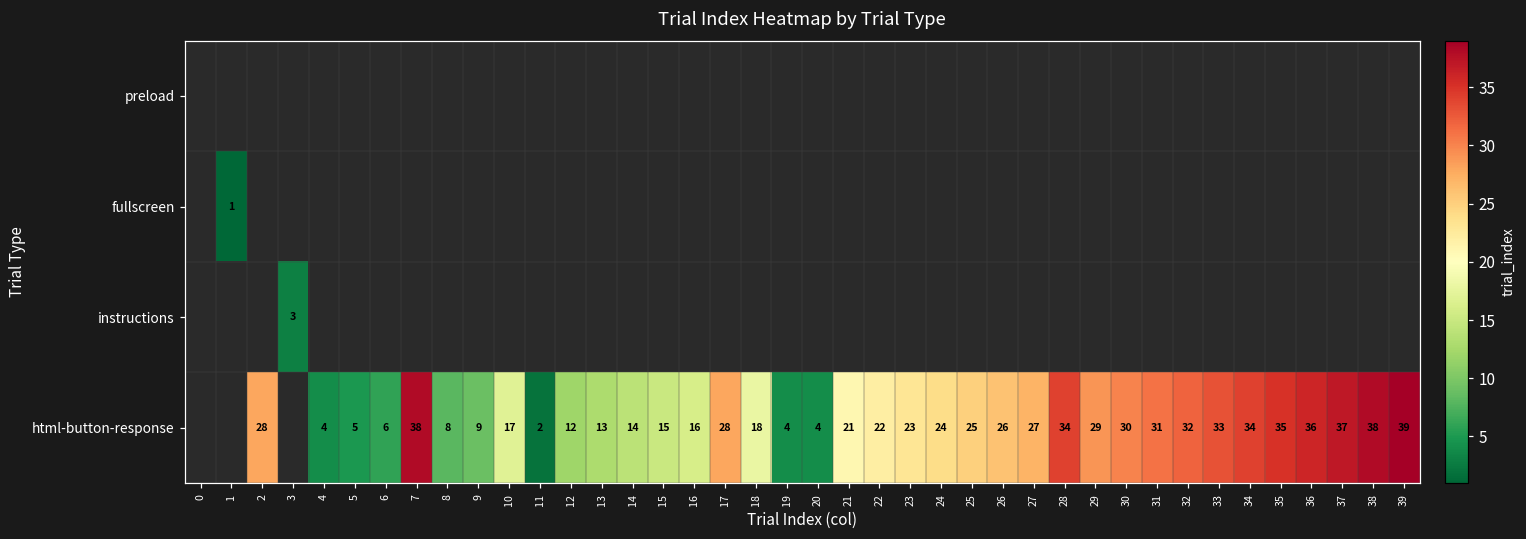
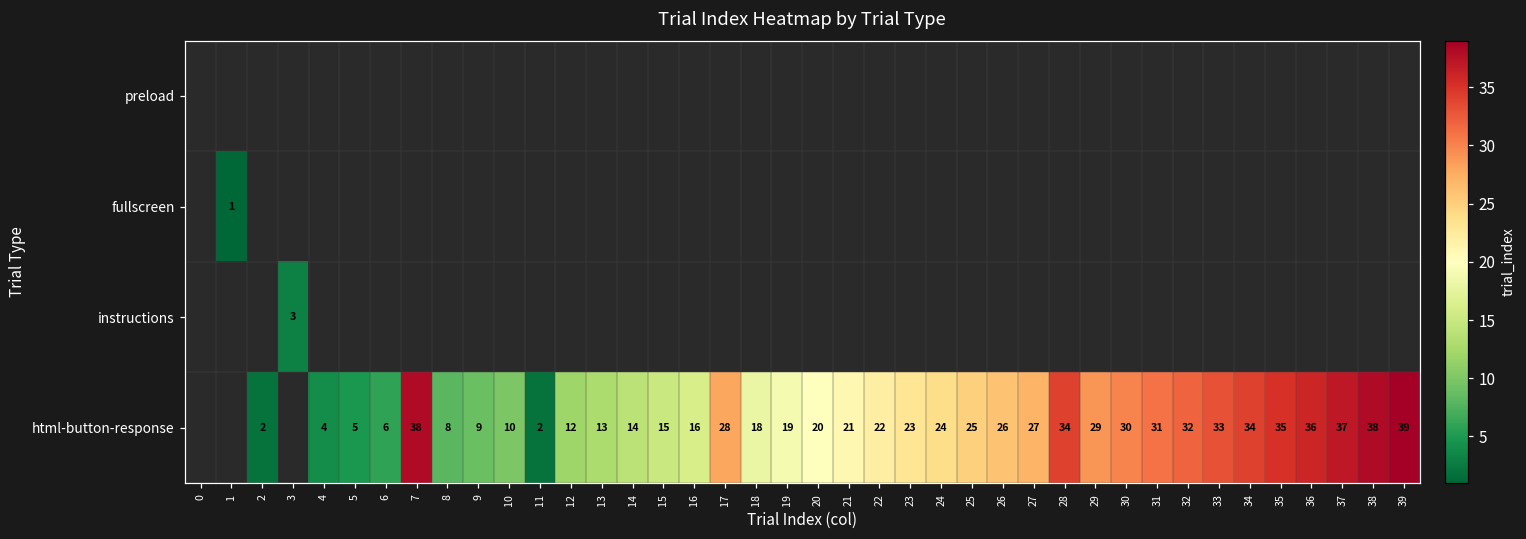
  {
    "fullscreen": {
      "1": 1
    },
    "instructions": {
      "3": 3
    },
    "html-button-response": {
-     "2": 28,
+     "2": 2,
      "4": 4,
      "5": 5,
      "6": 6,
      "7": 38,
      "8": 8,
      "9": 9,
-     "10": 17,
+     "10": 10,
      "11": 2,
      "12": 12,
      "13": 13,
      "14": 14,
      "15": 15,
      "16": 16,
      "17": 28,
      "18": 18,
-     "19": 4,
-     "20": 4,
+     "19": 19,
+     "20": 20,
      "21": 21,
      "22": 22,
      "23": 23,
      "24": 24,
      "25": 25,
      "26": 26,
      "27": 27,
      "28": 34,
      "29": 29,
      "30": 30,
      "31": 31,
      "32": 32,
      "33": 33,
      "34": 34,
      "35": 35,
      "36": 36,
      "37": 37,
      "38": 38,
      "39": 39
    }
  }
